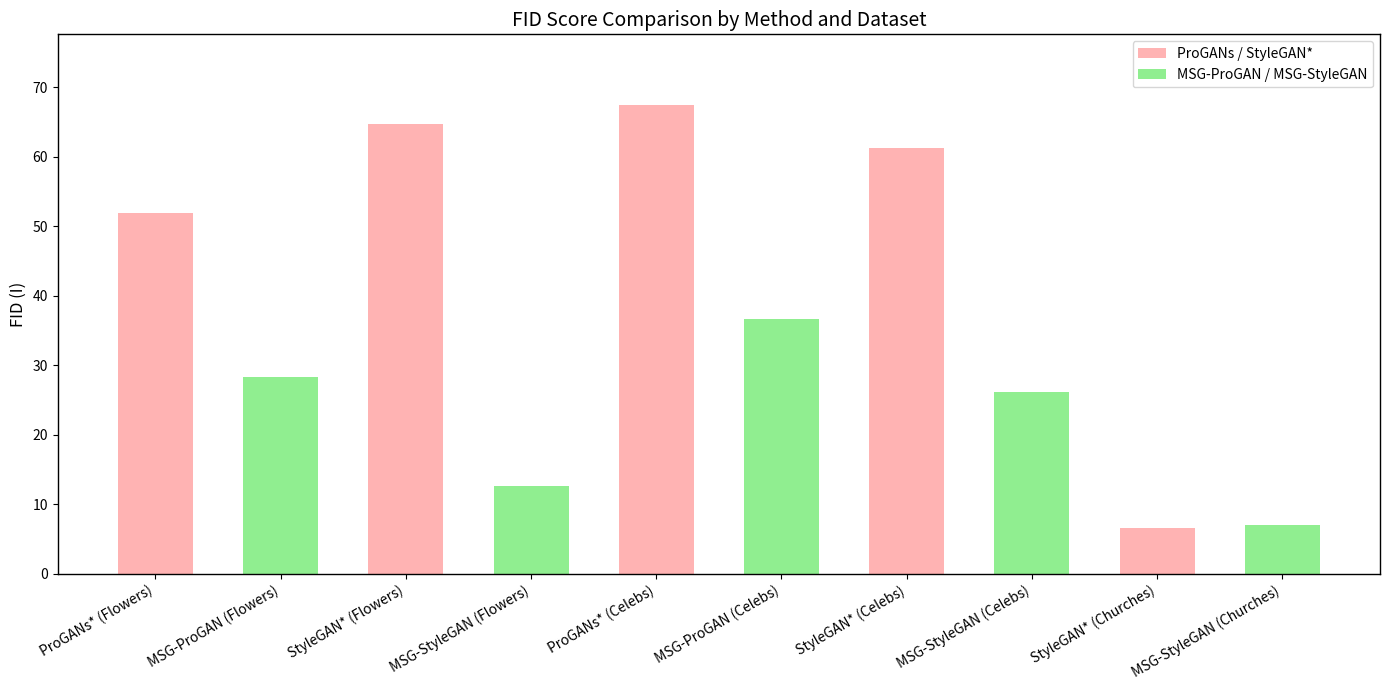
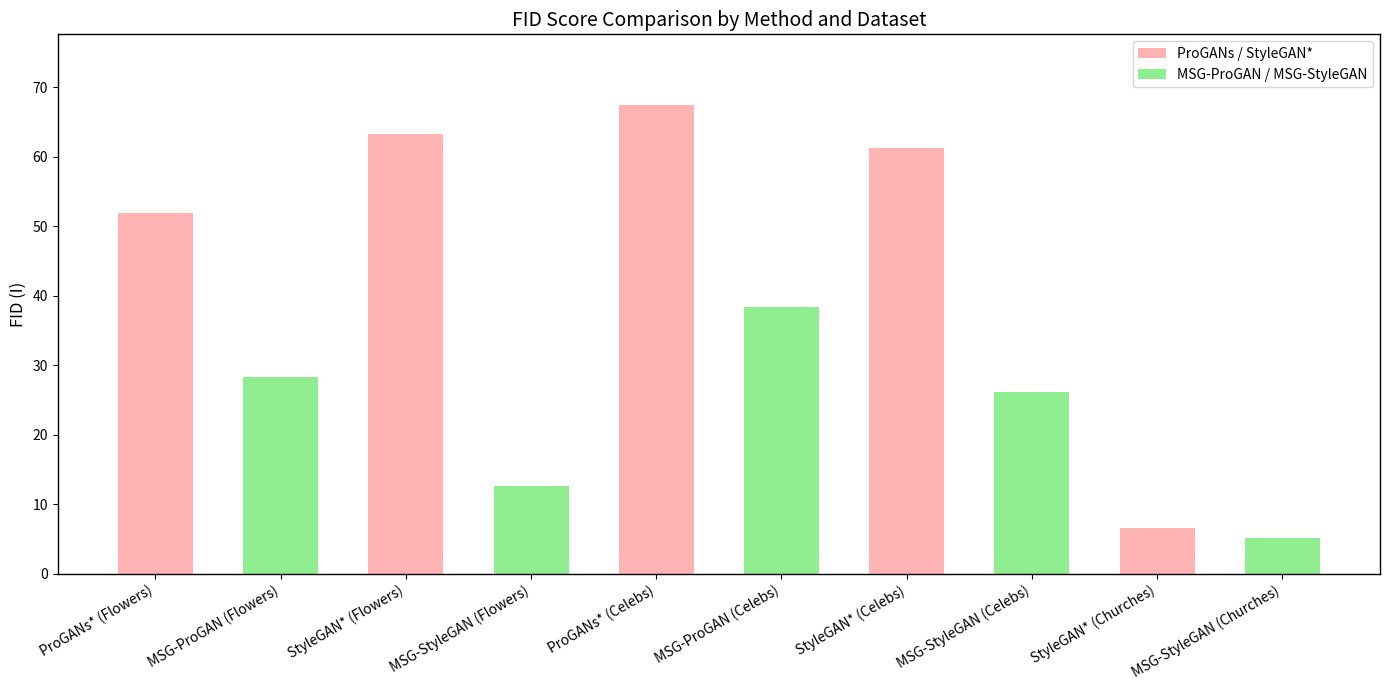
  {
    "ProGANs* (Flowers)": 52,
    "MSG-ProGAN (Flowers)": 28,
-   "StyleGAN* (Flowers)": 65,
+   "StyleGAN* (Flowers)": 63,
    "MSG-StyleGAN (Flowers)": 13,
    "ProGANs* (Celebs)": 67,
-   "MSG-ProGAN (Celebs)": 37,
+   "MSG-ProGAN (Celebs)": 38,
    "StyleGAN* (Celebs)": 61,
    "MSG-StyleGAN (Celebs)": 26,
    "StyleGAN* (Churches)": 7,
-   "MSG-StyleGAN (Churches)": 7
+   "MSG-StyleGAN (Churches)": 5
  }
